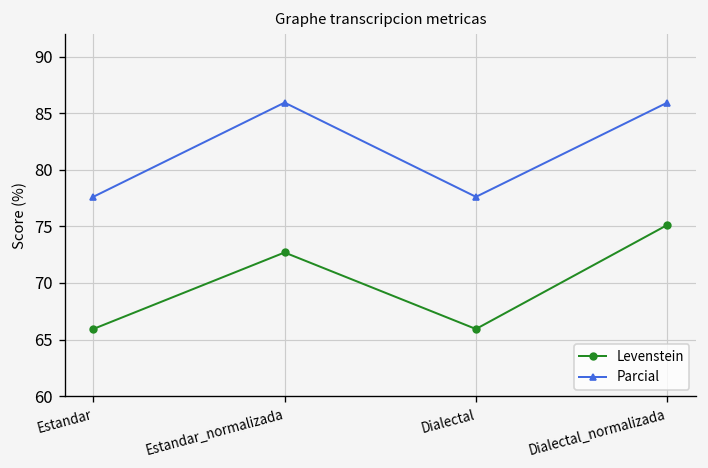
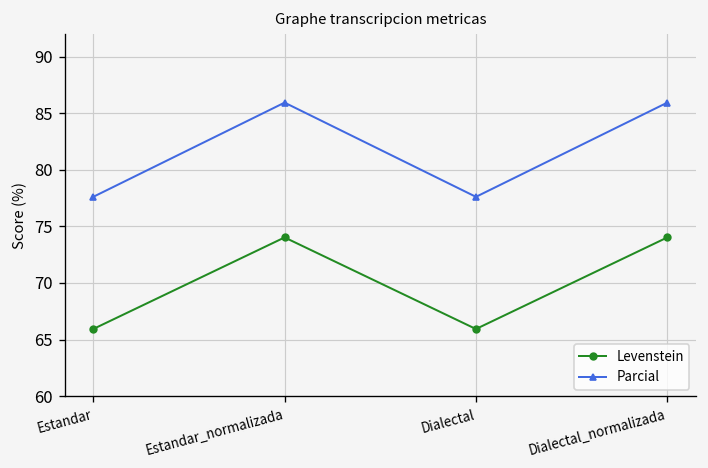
  {
    "Levenstein": {
      "Estandar": 66,
-     "Estandar_normalizada": 73,
+     "Estandar_normalizada": 74,
      "Dialectal": 66,
-     "Dialectal_normalizada": 75
+     "Dialectal_normalizada": 74
    },
    "Parcial": {
      "Estandar": 78,
      "Estandar_normalizada": 86,
      "Dialectal": 78,
      "Dialectal_normalizada": 86
    }
  }
